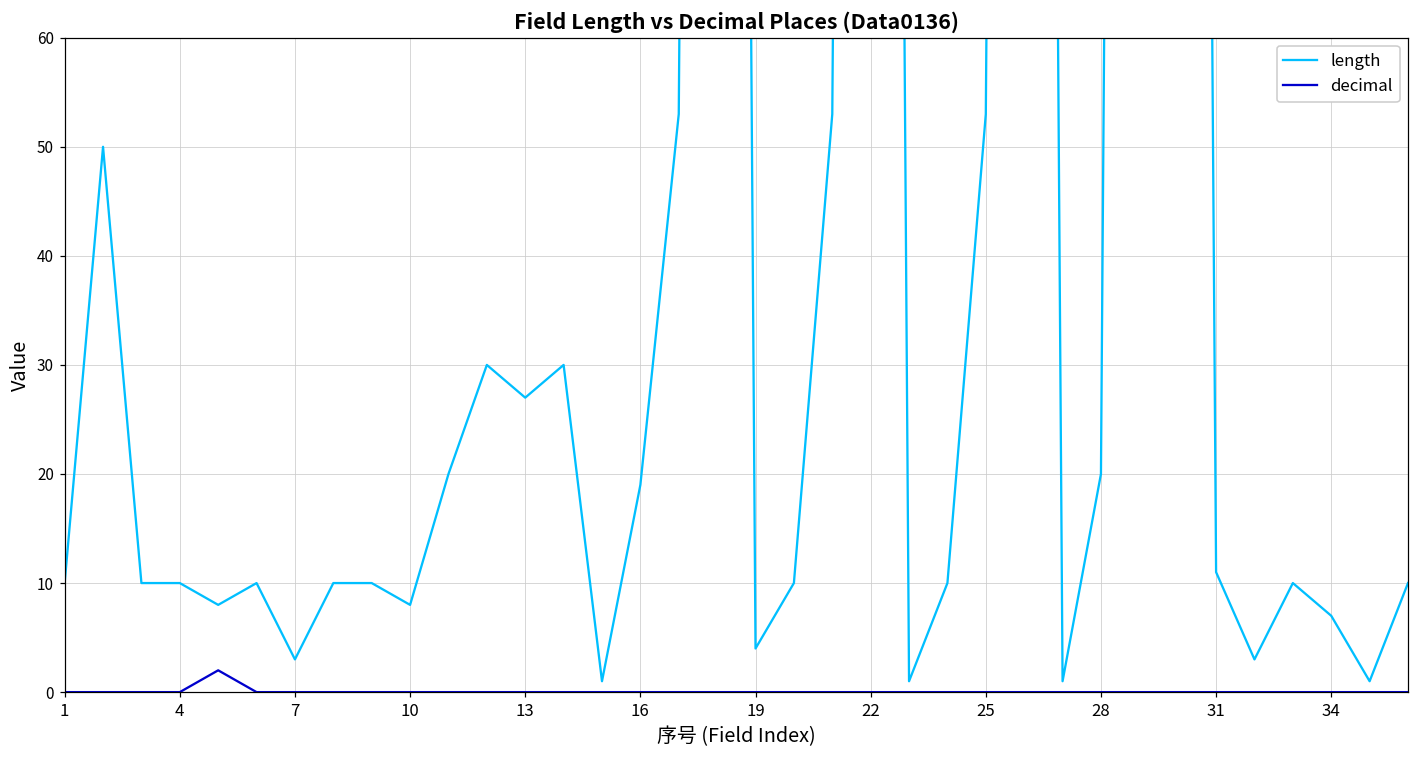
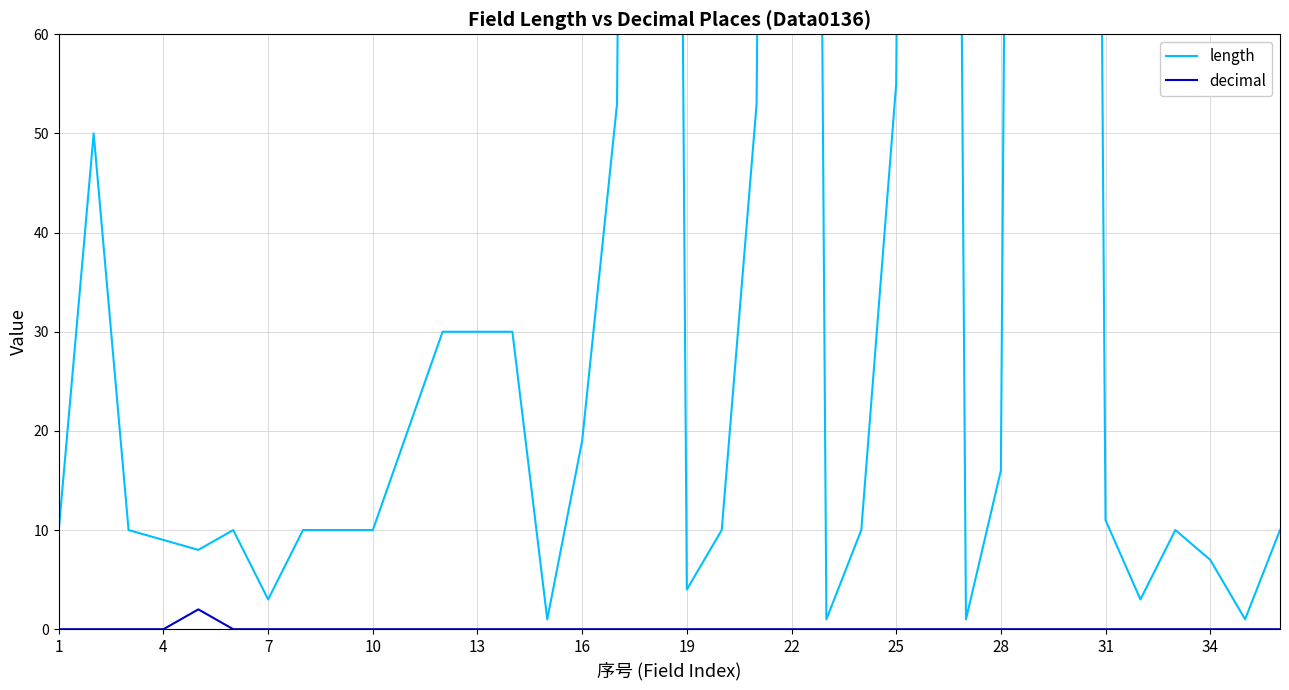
  {
    "length": {
      "1": 10,
-     "4": 10,
+     "4": 9,
      "7": 3,
-     "10": 8,
-     "13": 27,
+     "10": 10,
+     "13": 30,
      "16": 19,
      "19": 4,
-     "25": 53,
-     "28": 20,
+     "25": 55,
+     "28": 16,
      "31": 11,
      "34": 7
    },
    "decimal": {
      "1": 0,
      "4": 0,
      "7": 0,
      "10": 0,
      "13": 0,
      "16": 0,
      "19": 0,
      "22": 0,
      "25": 0,
      "28": 0,
      "31": 0,
      "34": 0
    }
  }
